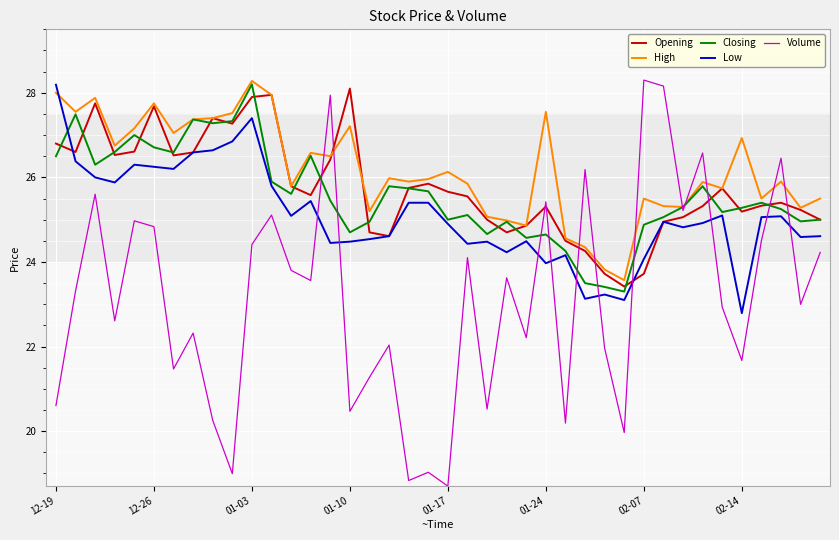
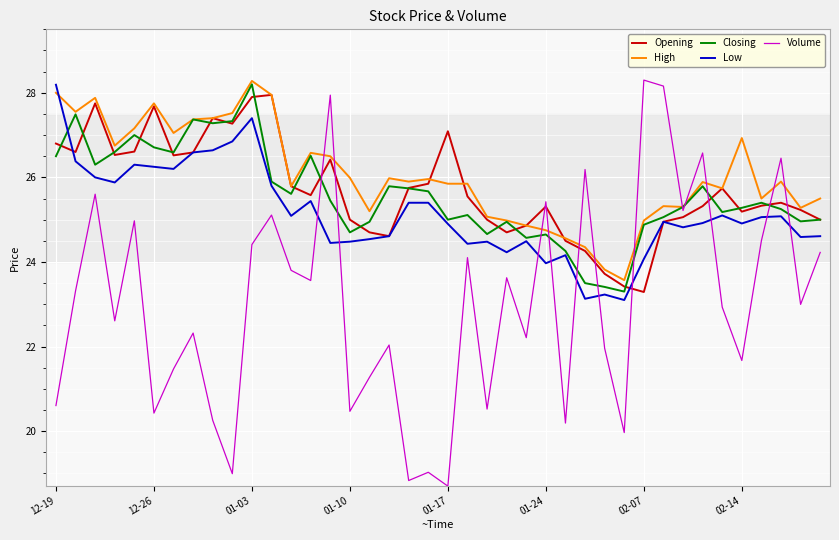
  {
    "Opening": {
      "12-19": 26.8,
      "12-26": 27.7,
      "01-03": 27.9,
-     "01-10": 28.1,
-     "01-17": 25.7,
+     "01-10": 25.0,
+     "01-17": 27.1,
      "01-24": 25.3,
-     "02-07": 23.7,
+     "02-07": 23.3,
      "02-14": 25.2
    },
    "High": {
      "12-19": 28.0,
      "12-26": 27.8,
      "01-03": 28.3,
-     "01-10": 27.2,
-     "01-17": 26.1,
-     "01-24": 27.6,
-     "02-07": 25.5,
+     "01-10": 26.0,
+     "01-17": 25.9,
+     "01-24": 24.8,
+     "02-07": 25.0,
      "02-14": 26.9
    },
    "Closing": {
      "12-19": 26.5,
      "12-26": 26.7,
      "01-03": 28.2,
      "01-10": 24.7,
      "01-17": 25.0,
      "01-24": 24.7,
      "02-07": 24.9,
      "02-14": 25.3
    },
    "Low": {
      "12-19": 28.2,
      "12-26": 26.3,
      "01-03": 27.4,
      "01-10": 24.5,
      "01-17": 24.9,
      "01-24": 24.0,
      "02-07": 24.1,
-     "02-14": 22.8
+     "02-14": 24.9
    },
    "Volume": {
      "12-19": 20.6,
-     "12-26": 24.8,
+     "12-26": 20.4,
      "01-03": 24.4,
      "01-10": 20.5,
      "01-17": 18.7,
      "01-24": 25.4,
      "02-07": 28.3,
      "02-14": 21.7
    }
  }
